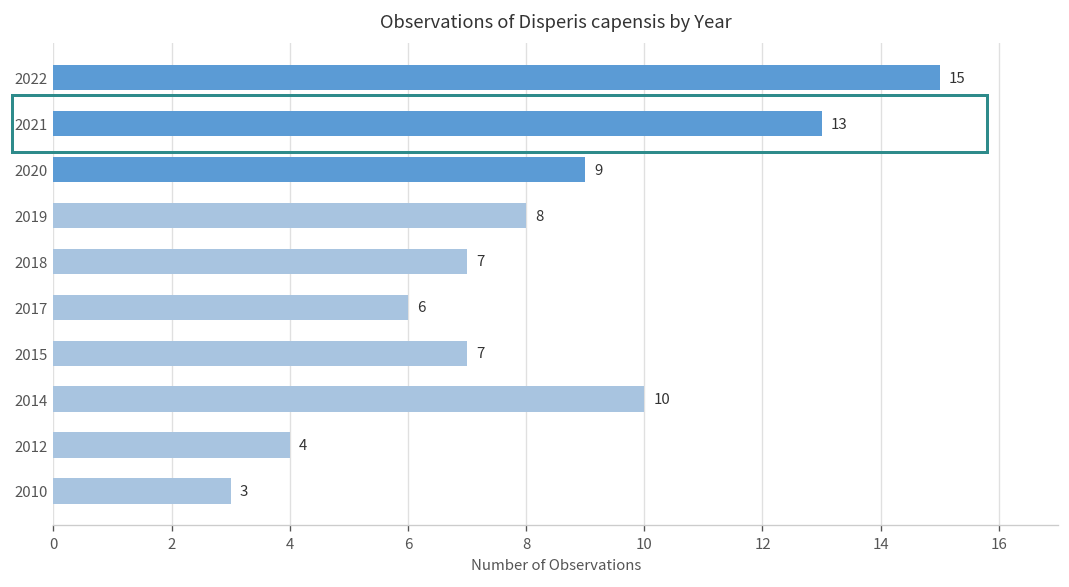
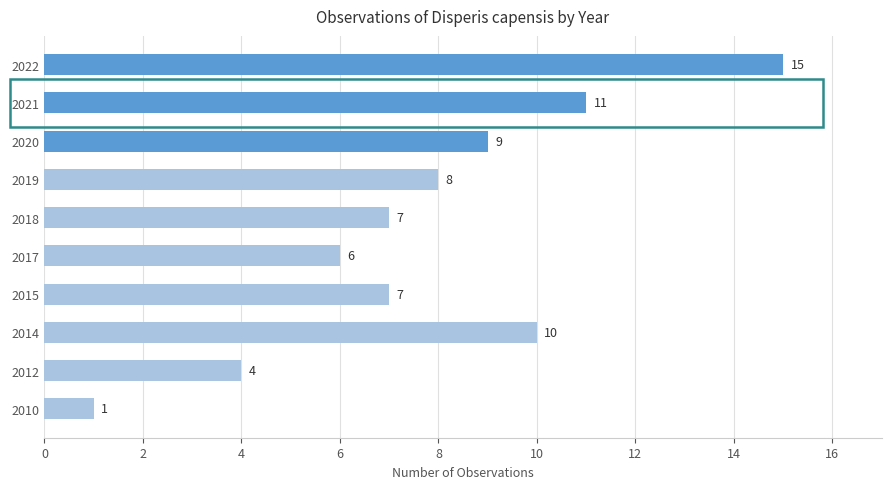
  {
    "2022": 15,
-   "2021": 13,
+   "2021": 11,
    "2020": 9,
    "2019": 8,
    "2018": 7,
    "2017": 6,
    "2015": 7,
    "2014": 10,
    "2012": 4,
-   "2010": 3
+   "2010": 1
  }
